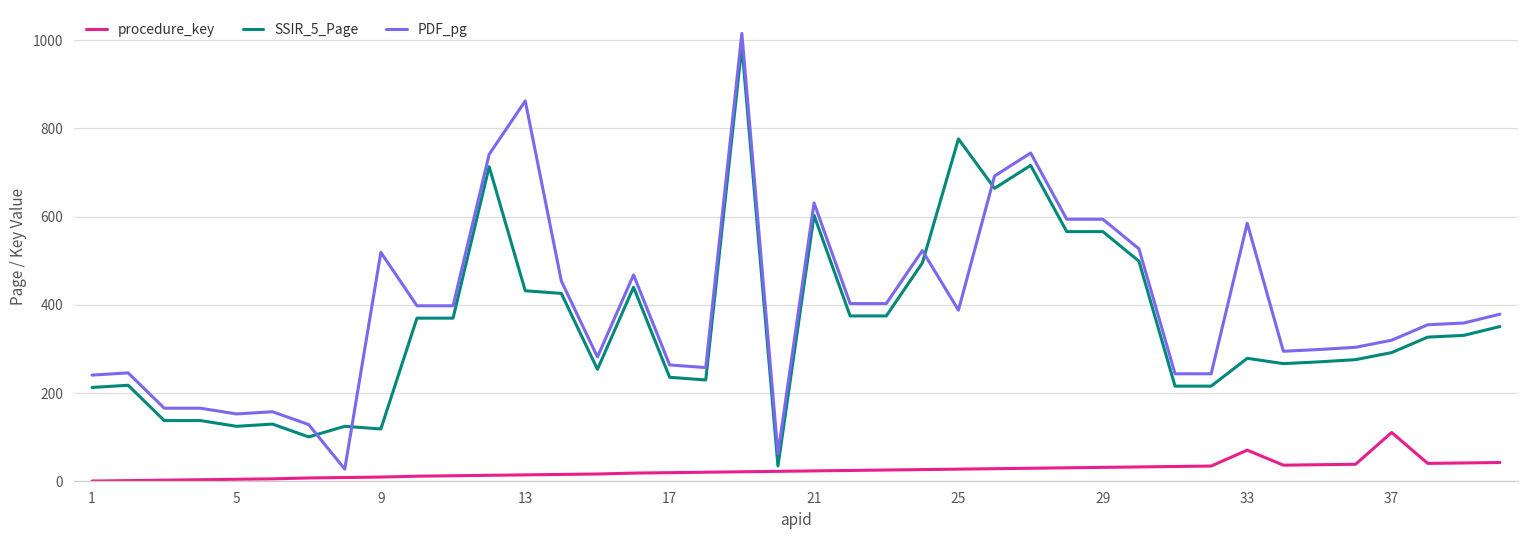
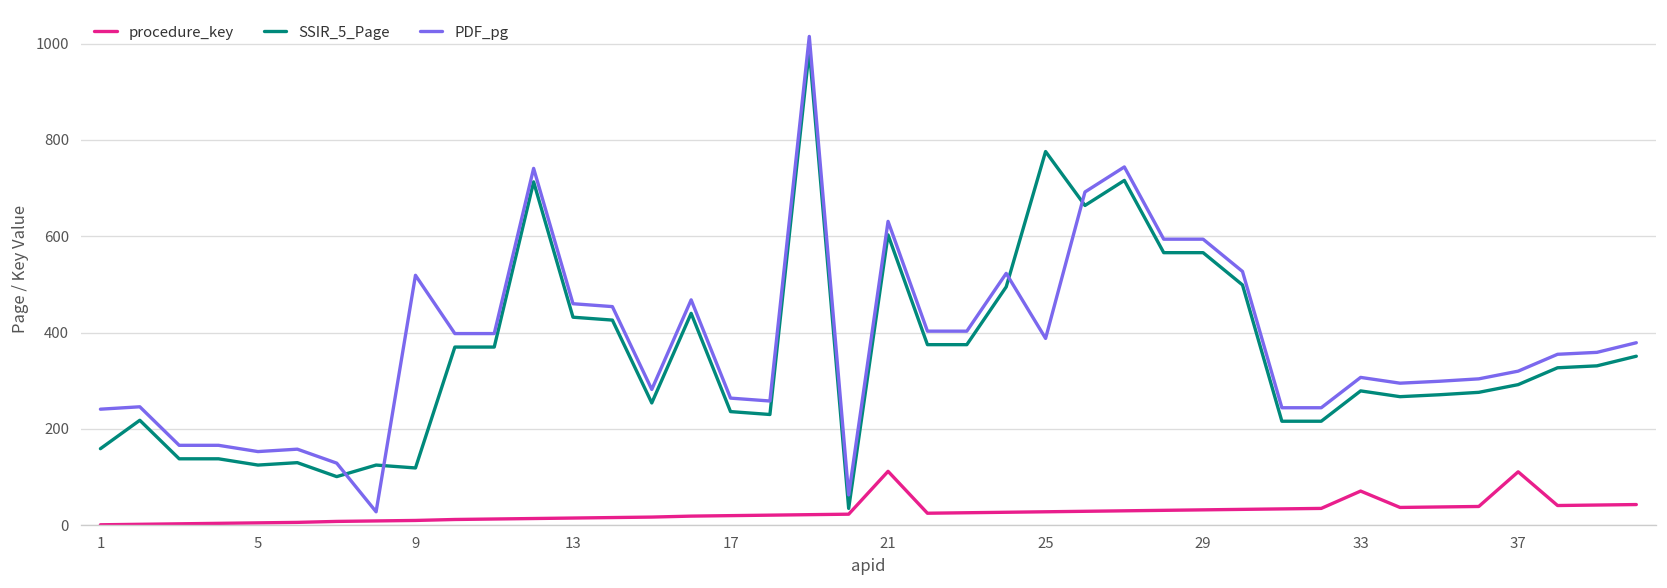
  {
    "procedure_key": {
      "1": 0,
      "5": 10,
      "9": 10,
      "13": 20,
      "17": 20,
-     "21": 20,
+     "21": 110,
      "25": 30,
      "29": 30,
      "33": 70,
      "37": 110
    },
    "SSIR_5_Page": {
-     "1": 210,
+     "1": 160,
      "5": 130,
      "9": 120,
      "13": 430,
      "17": 240,
      "21": 600,
      "25": 780,
      "29": 570,
      "33": 280,
      "37": 290
    },
    "PDF_pg": {
      "1": 240,
      "5": 150,
      "9": 520,
-     "13": 860,
+     "13": 460,
      "17": 260,
      "21": 630,
      "25": 390,
      "29": 590,
-     "33": 590,
+     "33": 310,
      "37": 320
    }
  }
